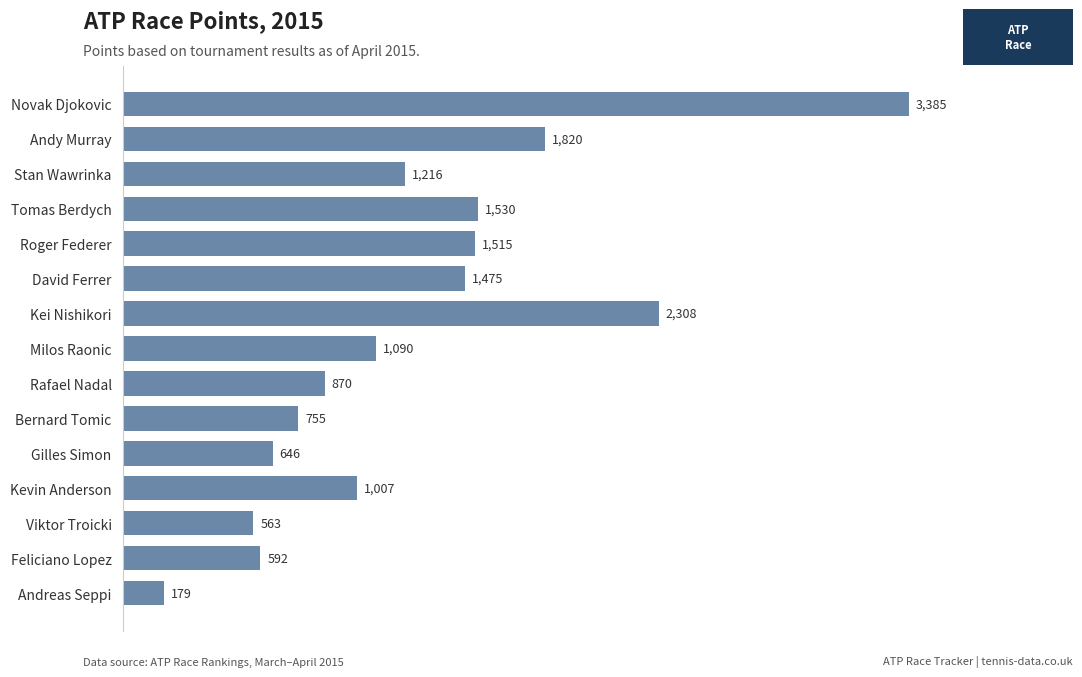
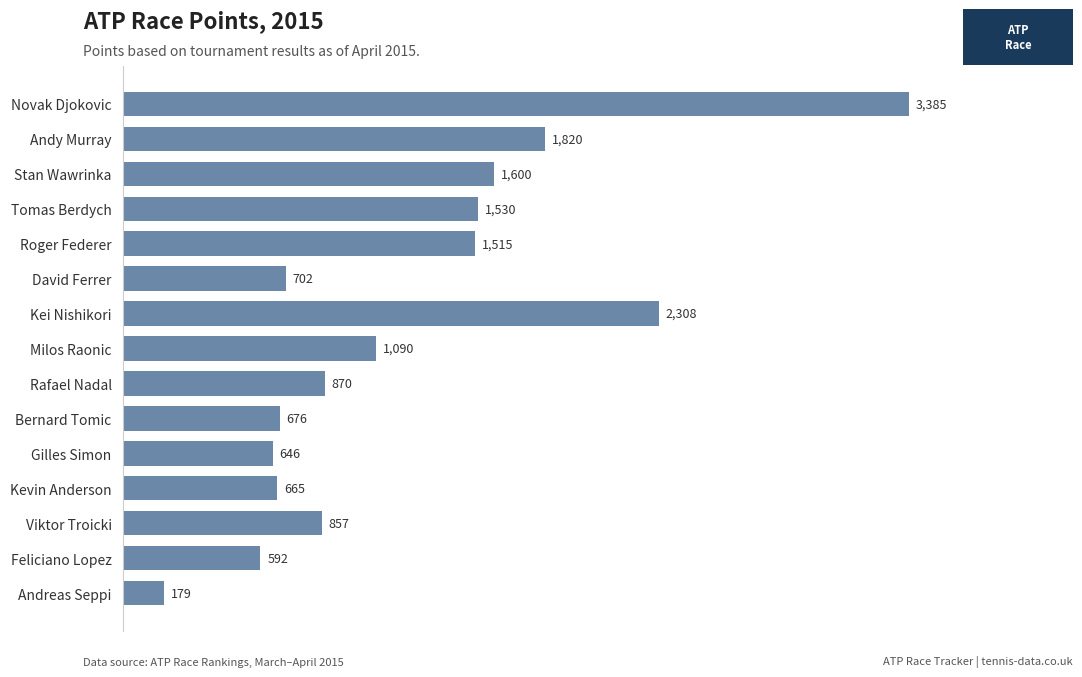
  {
    "Novak Djokovic": "3,385",
    "Andy Murray": "1,820",
-   "Stan Wawrinka": "1,216",
+   "Stan Wawrinka": "1,600",
    "Tomas Berdych": "1,530",
    "Roger Federer": "1,515",
-   "David Ferrer": "1,475",
+   "David Ferrer": "702",
    "Kei Nishikori": "2,308",
    "Milos Raonic": "1,090",
    "Rafael Nadal": "870",
-   "Bernard Tomic": "755",
+   "Bernard Tomic": "676",
    "Gilles Simon": "646",
-   "Kevin Anderson": "1,007",
-   "Viktor Troicki": "563",
+   "Kevin Anderson": "665",
+   "Viktor Troicki": "857",
    "Feliciano Lopez": "592",
    "Andreas Seppi": "179"
  }
